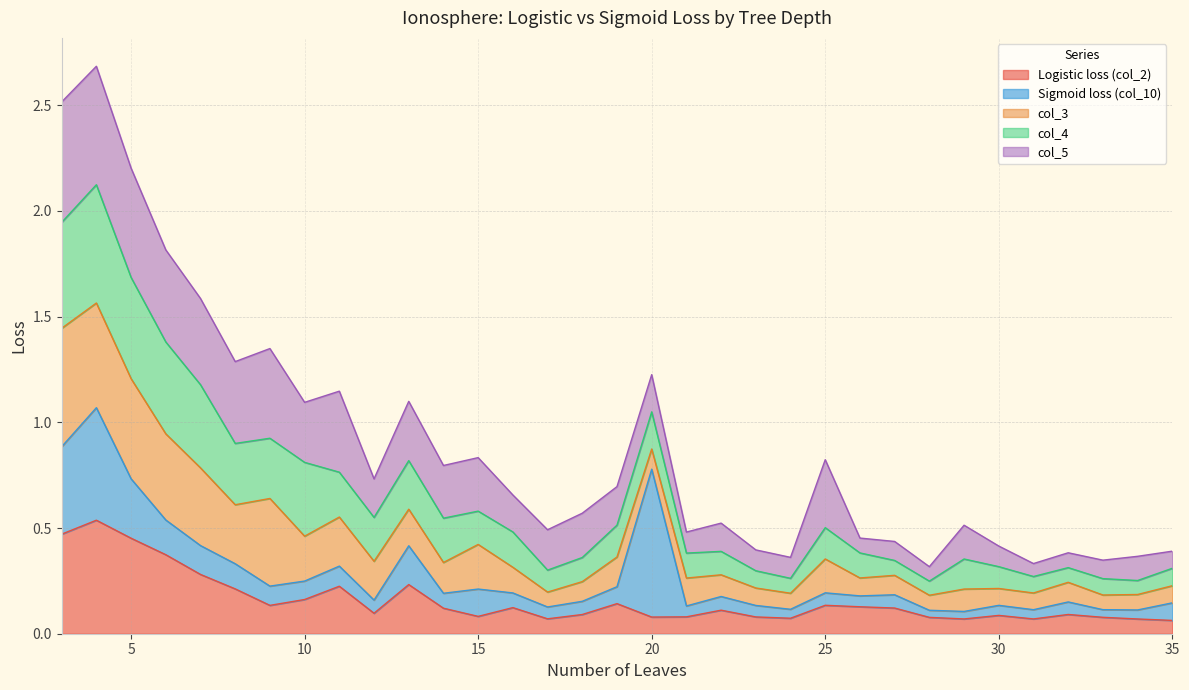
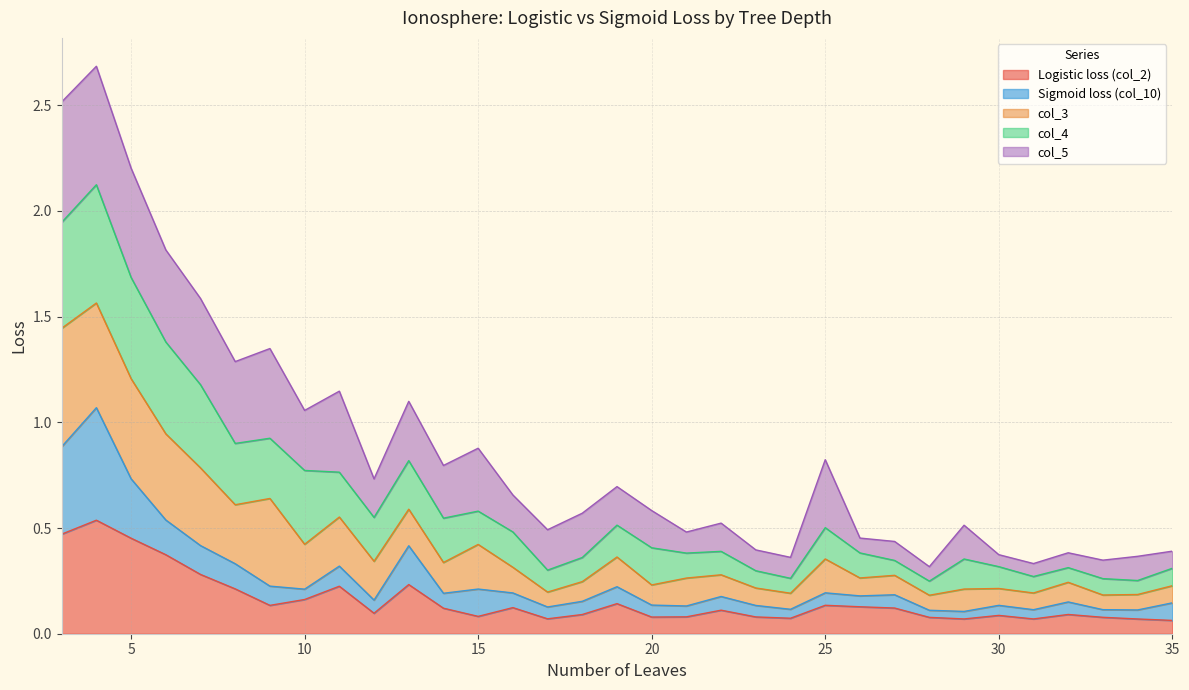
  {
    "Sigmoid loss (col_10)": {
      "5": 0.28,
-     "10": 0.09,
+     "10": 0.05,
      "15": 0.13,
-     "20": 0.70,
+     "20": 0.06,
      "25": 0.06,
      "30": 0.05,
      "35": 0.08
    },
    "col_4": {
      "5": 0.48,
      "10": 0.35,
      "15": 0.16,
      "20": 0.18,
      "25": 0.15,
      "30": 0.10,
      "35": 0.08
    },
    "col_5": {
      "5": 0.52,
      "10": 0.28,
-     "15": 0.25,
+     "15": 0.30,
      "20": 0.18,
      "25": 0.32,
-     "30": 0.10,
+     "30": 0.06,
      "35": 0.08
    }
  }
